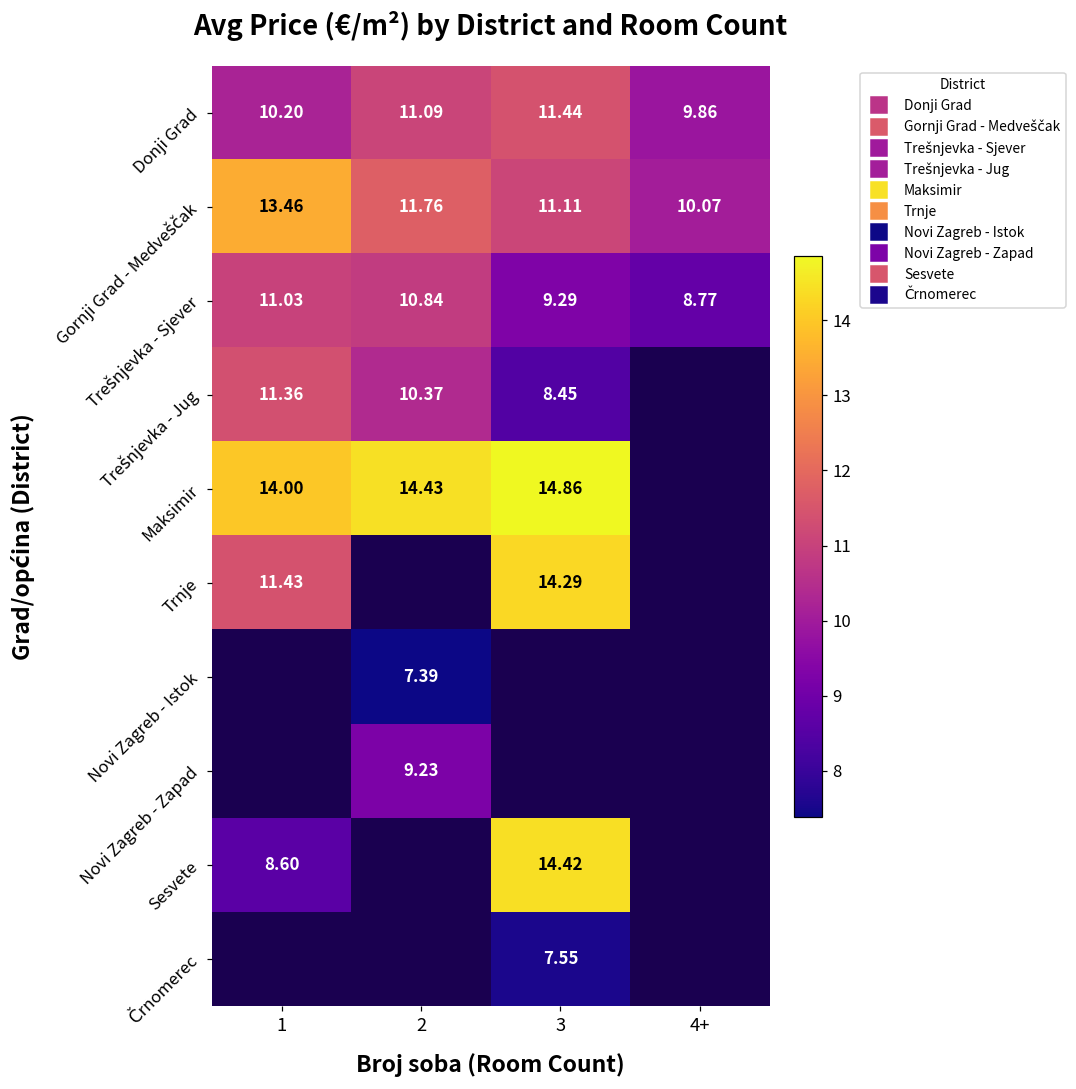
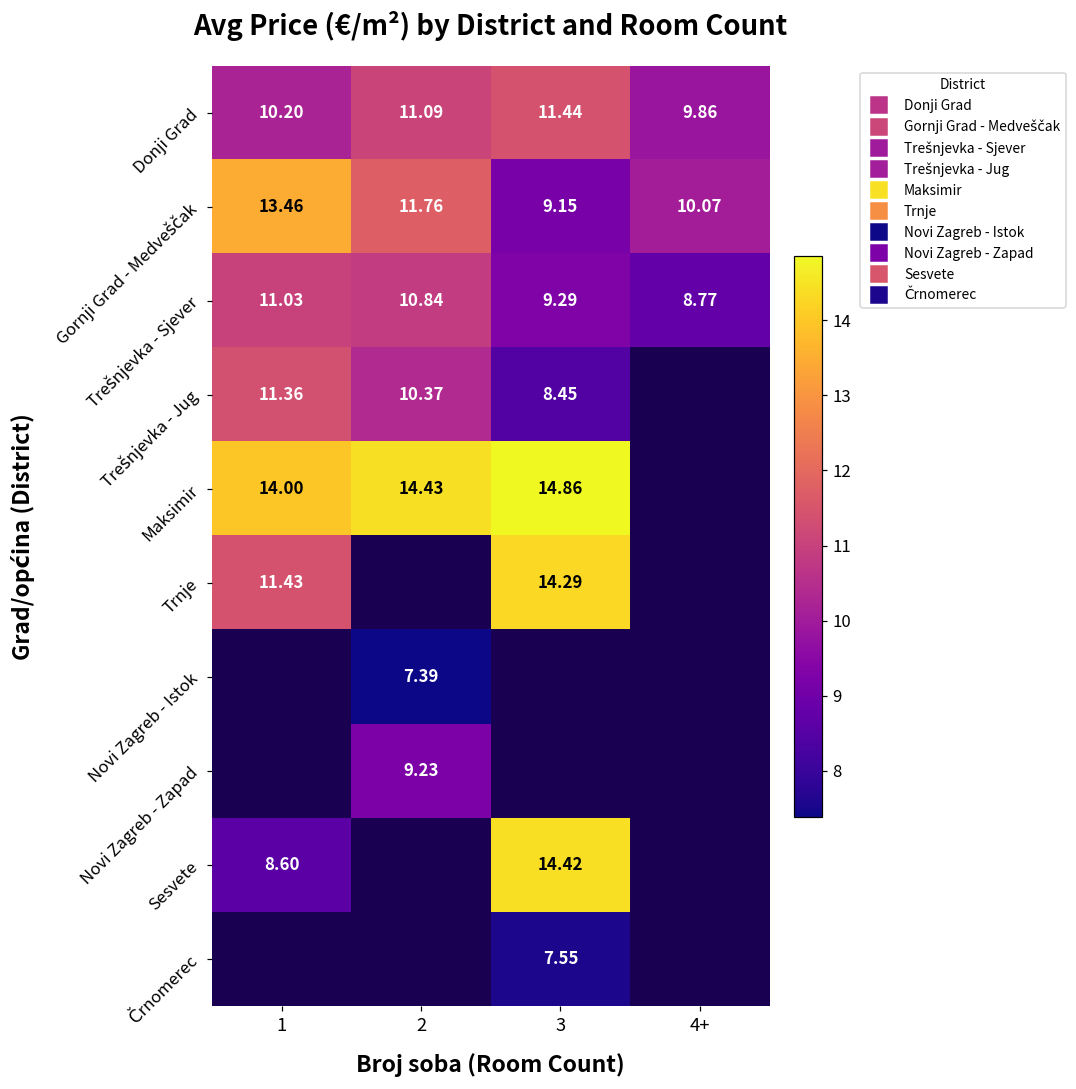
  {
    "Donji Grad": {
      "1": 10.20,
      "2": 11.09,
      "3": 11.44,
      "4+": 9.86
    },
    "Gornji Grad - Medveščak": {
      "1": 13.46,
      "2": 11.76,
-     "3": 11.11,
+     "3": 9.15,
      "4+": 10.07
    },
    "Trešnjevka - Sjever": {
      "1": 11.03,
      "2": 10.84,
      "3": 9.29,
      "4+": 8.77
    },
    "Trešnjevka - Jug": {
      "1": 11.36,
      "2": 10.37,
      "3": 8.45
    },
    "Maksimir": {
      "1": 14.00,
      "2": 14.43,
      "3": 14.86
    },
    "Trnje": {
      "1": 11.43,
      "3": 14.29
    },
    "Novi Zagreb - Istok": {
      "2": 7.39
    },
    "Novi Zagreb - Zapad": {
      "2": 9.23
    },
    "Sesvete": {
      "1": 8.60,
      "3": 14.42
    },
    "Črnomerec": {
      "3": 7.55
    }
  }
